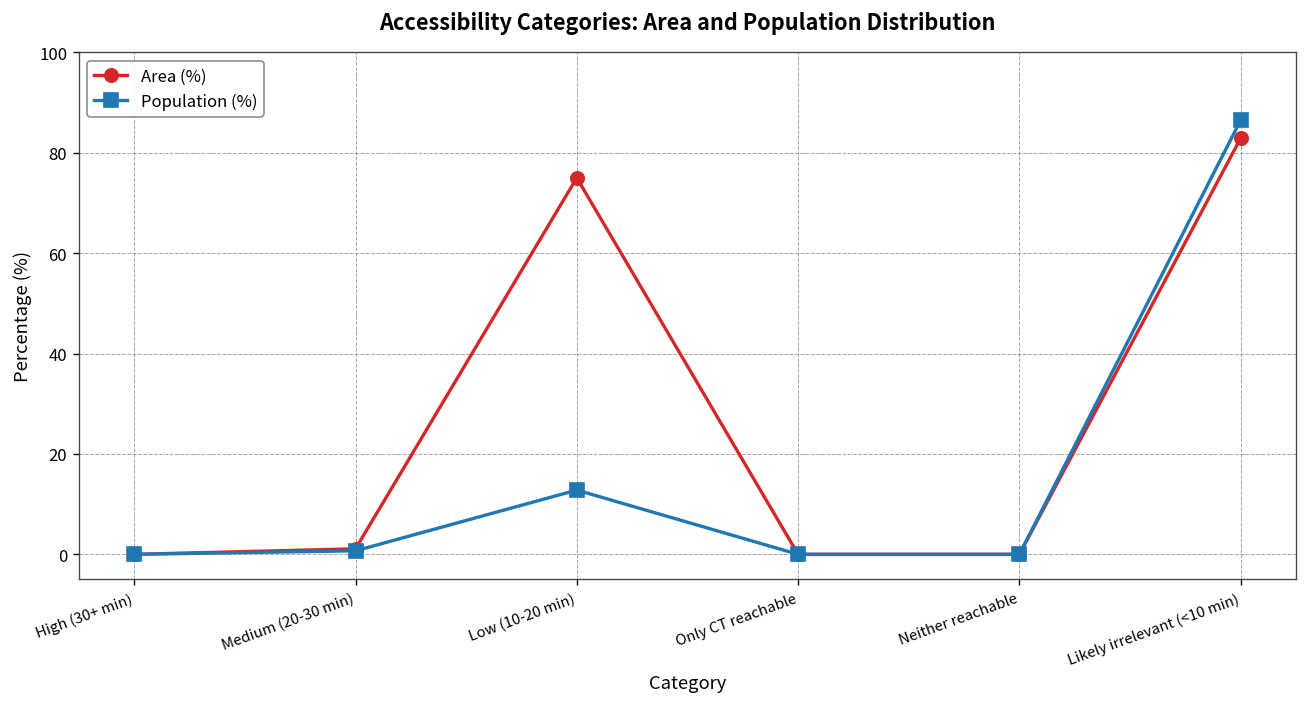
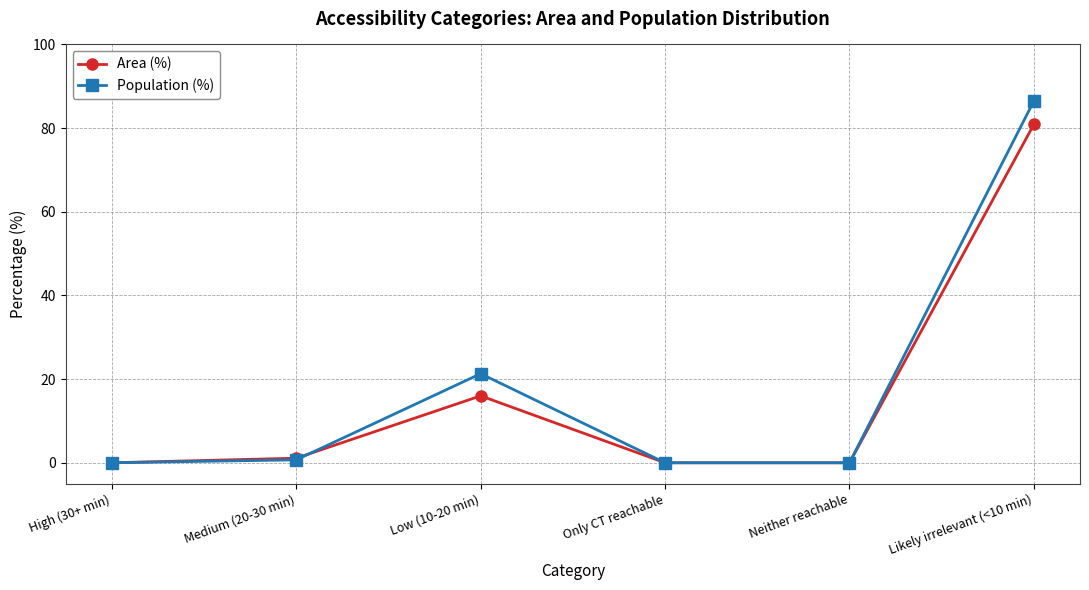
  {
    "Area (%)": {
-     "Low (10-20 min)": 75,
-     "Likely irrelevant (<10 min)": 83
+     "Low (10-20 min)": 16,
+     "Likely irrelevant (<10 min)": 81
    },
    "Population (%)": {
-     "Low (10-20 min)": 13,
+     "Low (10-20 min)": 21,
      "Likely irrelevant (<10 min)": 87
    }
  }
